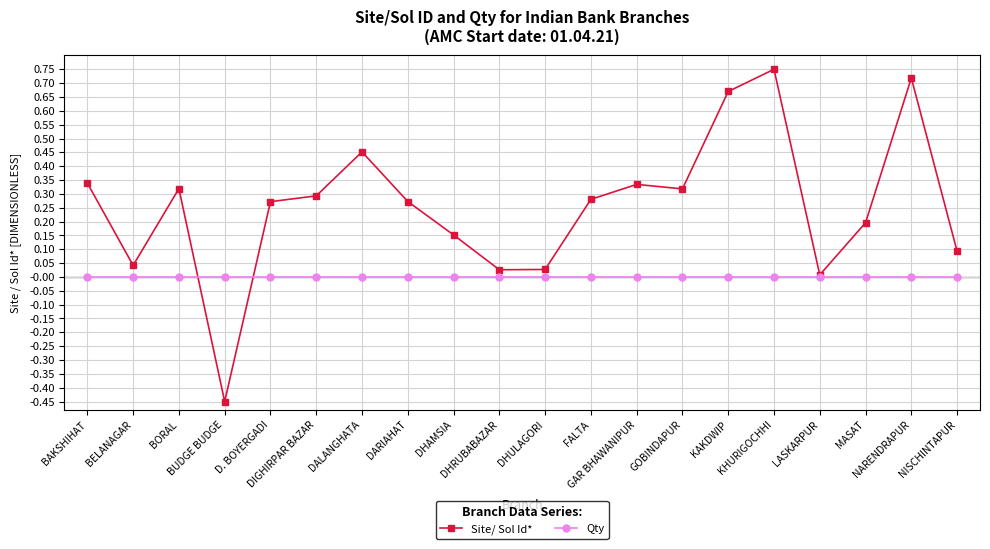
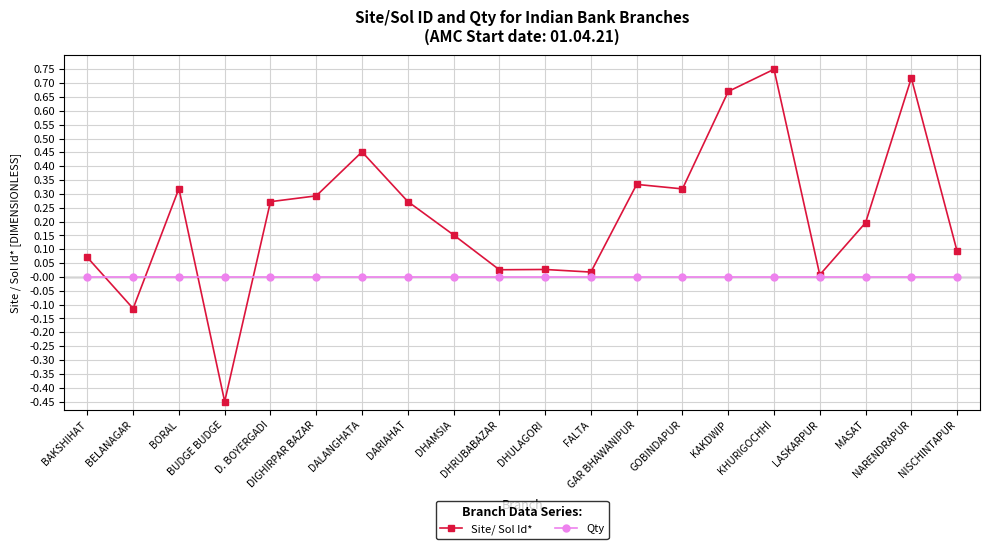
  {
    "Site/ Sol Id*": {
-     "BAKSHIHAT": 0.34,
-     "BELANAGAR": 0.04,
+     "BAKSHIHAT": 0.07,
+     "BELANAGAR": -0.11,
      "BORAL": 0.32,
      "BUDGE BUDGE": -0.45,
      "D. BOYERGADI": 0.27,
      "DIGHIRPAR BAZAR": 0.29,
      "DALANGHATA": 0.45,
      "DARIAHAT": 0.27,
      "DHAMSIA": 0.15,
      "DHRUBABAZAR": 0.03,
      "DHULAGORI": 0.03,
-     "FALTA": 0.28,
+     "FALTA": 0.02,
      "GAR BHAWANIPUR": 0.33,
      "GOBINDAPUR": 0.32,
      "KAKDWIP": 0.67,
      "KHURIGOCHHI": 0.75,
      "MASAT": 0.20,
      "NARENDRAPUR": 0.72,
      "NISCHINTAPUR": 0.09
    },
    "Qty": {
      "BAKSHIHAT": 0.00,
      "BELANAGAR": 0.00,
      "BORAL": 0.00,
      "BUDGE BUDGE": 0.00,
      "D. BOYERGADI": 0.00,
      "DIGHIRPAR BAZAR": 0.00,
      "DALANGHATA": 0.00,
      "DARIAHAT": 0.00,
      "DHAMSIA": 0.00,
      "DHRUBABAZAR": 0.00,
      "DHULAGORI": 0.00,
      "FALTA": 0.00,
      "GAR BHAWANIPUR": 0.00,
      "GOBINDAPUR": 0.00,
      "KAKDWIP": 0.00,
      "KHURIGOCHHI": 0.00,
      "MASAT": 0.00,
      "NARENDRAPUR": 0.00,
      "NISCHINTAPUR": 0.00
    }
  }
